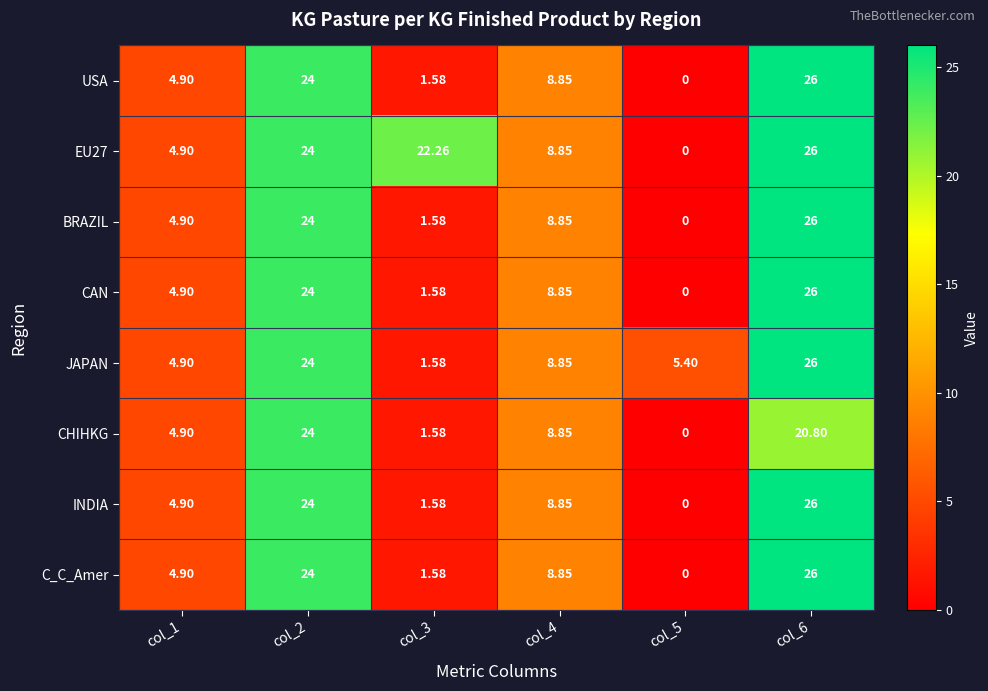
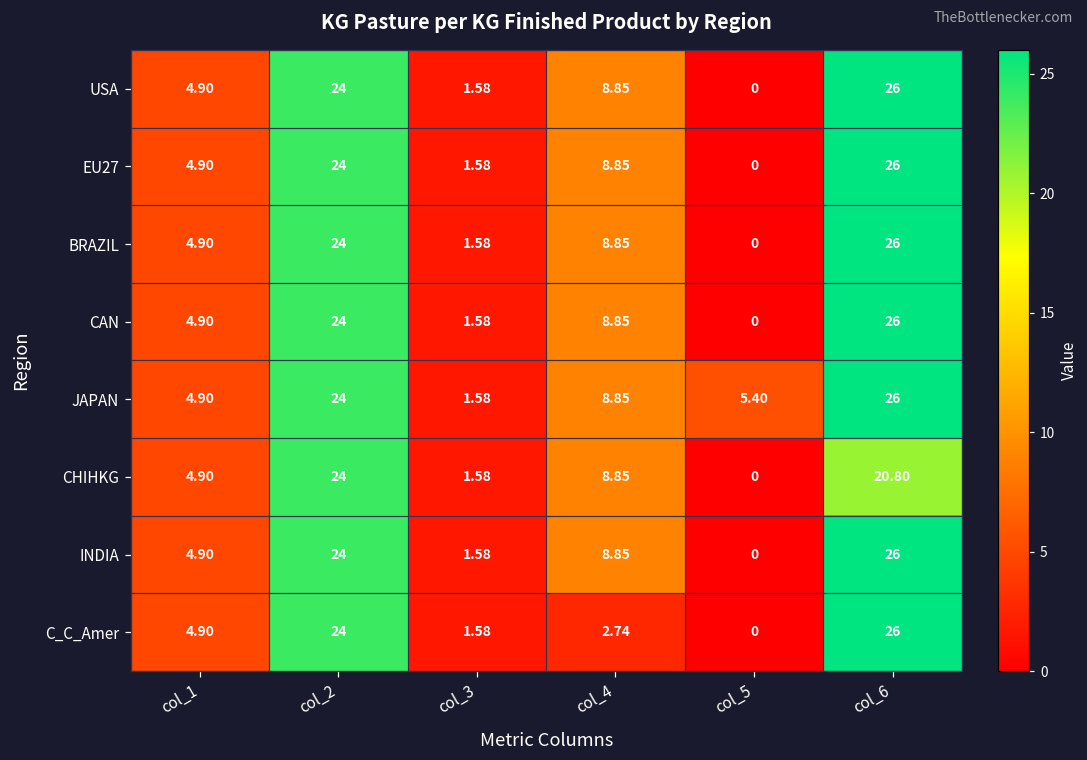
  {
    "USA": {
      "col_1": 4.90,
      "col_2": 24,
      "col_3": 1.58,
      "col_4": 8.85,
      "col_5": 0,
      "col_6": 26
    },
    "EU27": {
      "col_1": 4.90,
      "col_2": 24,
-     "col_3": 22.26,
+     "col_3": 1.58,
      "col_4": 8.85,
      "col_5": 0,
      "col_6": 26
    },
    "BRAZIL": {
      "col_1": 4.90,
      "col_2": 24,
      "col_3": 1.58,
      "col_4": 8.85,
      "col_5": 0,
      "col_6": 26
    },
    "CAN": {
      "col_1": 4.90,
      "col_2": 24,
      "col_3": 1.58,
      "col_4": 8.85,
      "col_5": 0,
      "col_6": 26
    },
    "JAPAN": {
      "col_1": 4.90,
      "col_2": 24,
      "col_3": 1.58,
      "col_4": 8.85,
      "col_5": 5.40,
      "col_6": 26
    },
    "CHIHKG": {
      "col_1": 4.90,
      "col_2": 24,
      "col_3": 1.58,
      "col_4": 8.85,
      "col_5": 0,
      "col_6": 20.80
    },
    "INDIA": {
      "col_1": 4.90,
      "col_2": 24,
      "col_3": 1.58,
      "col_4": 8.85,
      "col_5": 0,
      "col_6": 26
    },
    "C_C_Amer": {
      "col_1": 4.90,
      "col_2": 24,
      "col_3": 1.58,
-     "col_4": 8.85,
+     "col_4": 2.74,
      "col_5": 0,
      "col_6": 26
    }
  }
